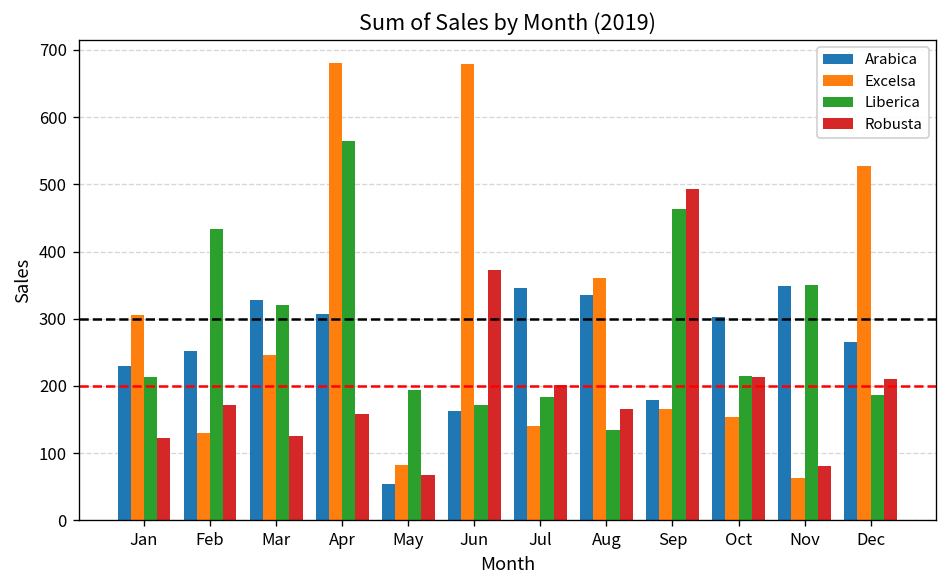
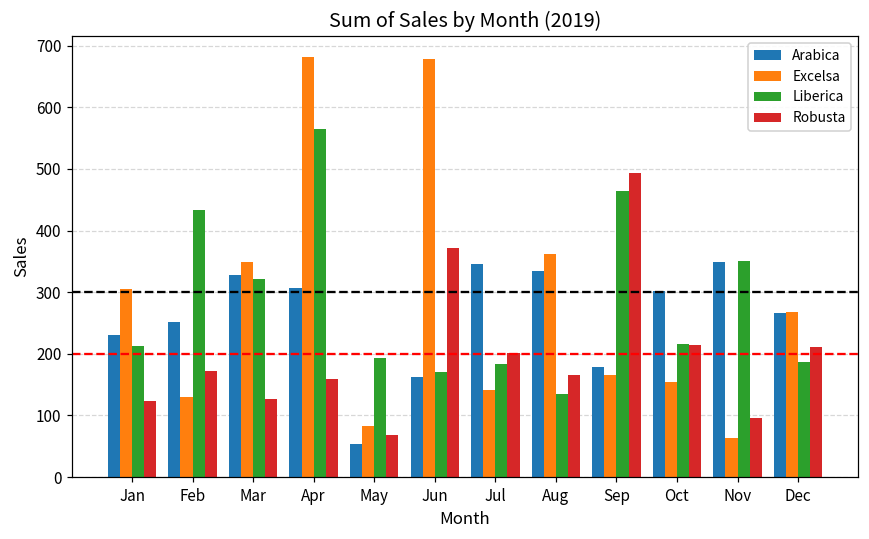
  {
    "Arabica": {
      "Jan": 230,
      "Feb": 250,
      "Mar": 330,
      "Apr": 310,
      "May": 50,
      "Jun": 160,
      "Jul": 350,
      "Aug": 330,
      "Sep": 180,
      "Oct": 300,
      "Nov": 350,
      "Dec": 270
    },
    "Excelsa": {
      "Jan": 310,
      "Feb": 130,
-     "Mar": 250,
+     "Mar": 350,
      "Apr": 680,
      "May": 80,
      "Jun": 680,
      "Jul": 140,
      "Aug": 360,
      "Sep": 170,
      "Oct": 150,
      "Nov": 60,
-     "Dec": 530
+     "Dec": 270
    },
    "Liberica": {
      "Jan": 210,
      "Feb": 430,
      "Mar": 320,
      "Apr": 560,
      "May": 190,
      "Jun": 170,
      "Jul": 180,
      "Aug": 130,
      "Sep": 460,
      "Oct": 220,
      "Nov": 350,
      "Dec": 190
    },
    "Robusta": {
      "Jan": 120,
      "Feb": 170,
      "Mar": 130,
      "Apr": 160,
      "May": 70,
      "Jun": 370,
      "Jul": 200,
      "Aug": 170,
      "Sep": 490,
      "Oct": 210,
-     "Nov": 80,
+     "Nov": 100,
      "Dec": 210
    }
  }
